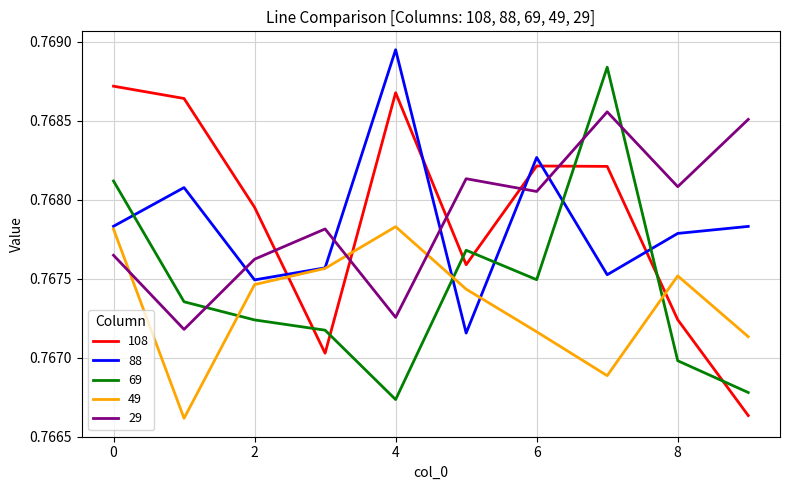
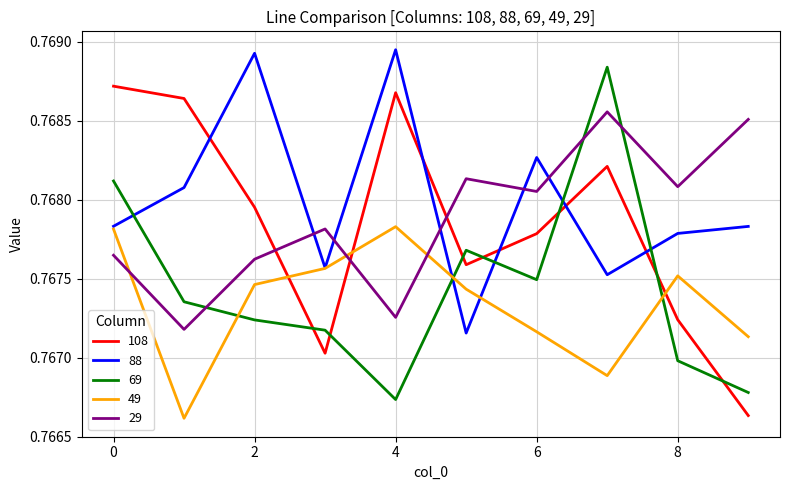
  {
    "108": {
      "0": 0.76872,
      "2": 0.76795,
      "4": 0.76868,
-     "6": 0.76821,
+     "6": 0.76779,
      "8": 0.76724
    },
    "88": {
      "0": 0.76783,
-     "2": 0.76749,
+     "2": 0.76893,
      "4": 0.76895,
      "6": 0.76827,
      "8": 0.76779
    },
    "69": {
      "0": 0.76812,
      "2": 0.76724,
      "4": 0.76673,
      "6": 0.76749,
      "8": 0.76698
    },
    "49": {
      "0": 0.76781,
      "2": 0.76746,
      "4": 0.76783,
      "6": 0.76716,
      "8": 0.76752
    },
    "29": {
      "0": 0.76765,
      "2": 0.76762,
      "4": 0.76726,
      "6": 0.76805,
      "8": 0.76808
    }
  }
